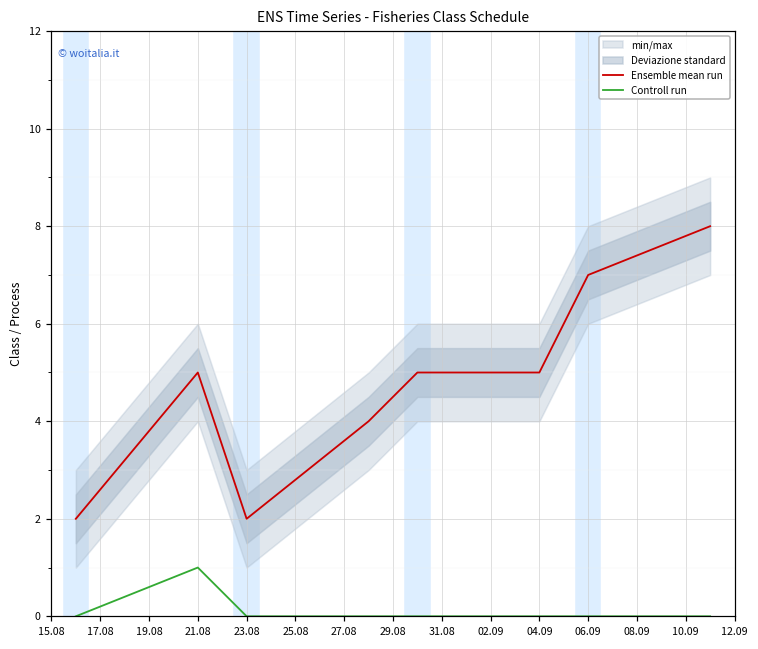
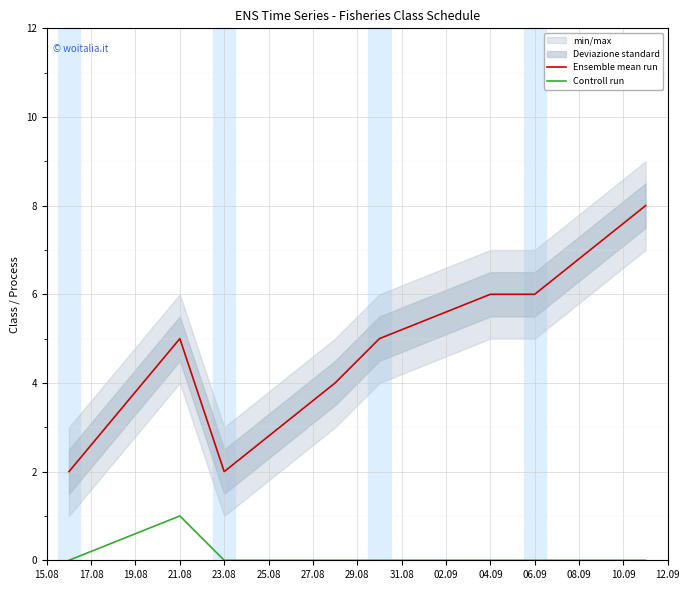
  {
    "Ensemble mean run": {
      "21.08": 5,
      "23.08": 2,
-     "04.09": 5,
-     "06.09": 7
+     "04.09": 6,
+     "06.09": 6
    },
    "Controll run": {
      "21.08": 1,
      "23.08": 0,
      "04.09": 0,
      "06.09": 0
    }
  }
